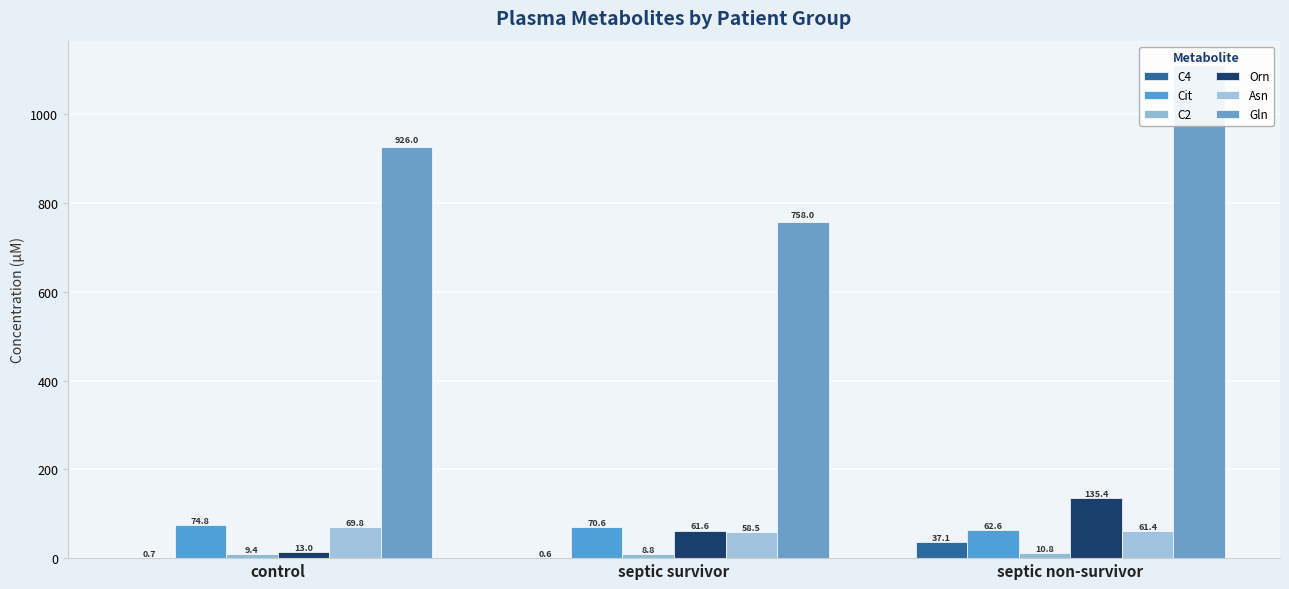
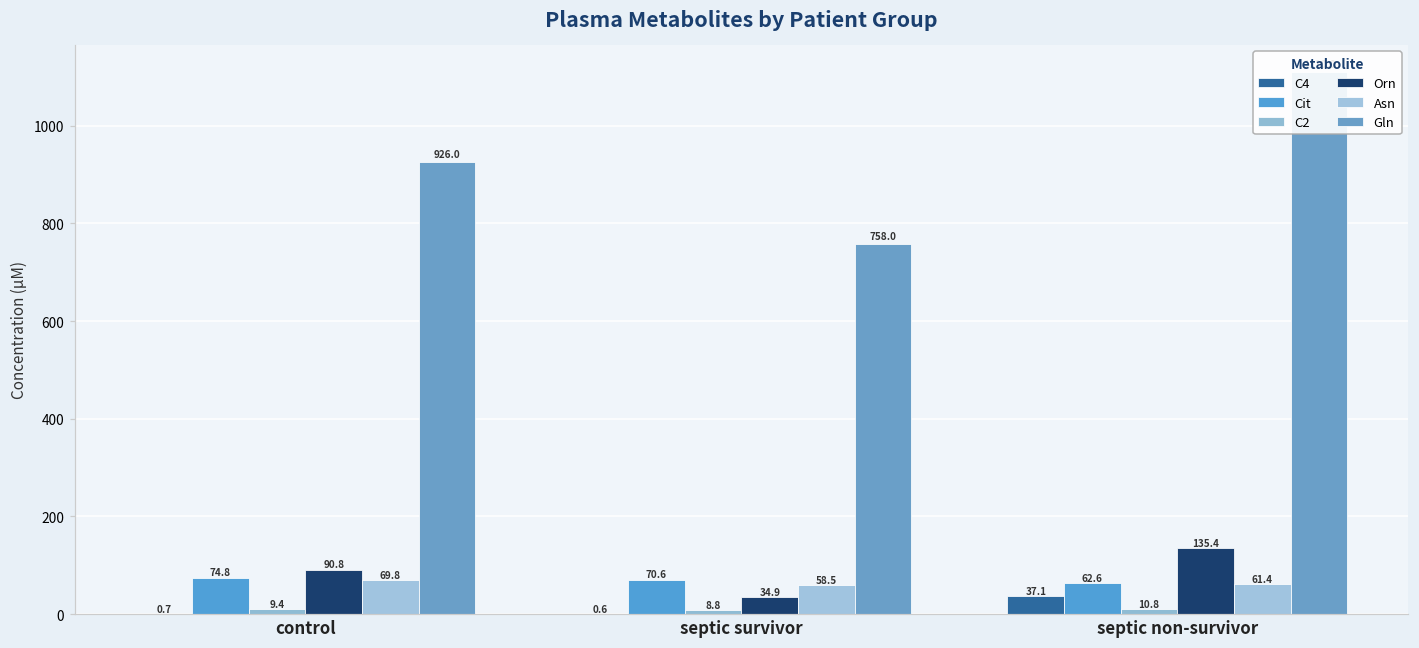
  {
    "C4": {
      "control": 0.7,
      "septic survivor": 0.6,
      "septic non-survivor": 37.1
    },
    "Orn": {
-     "control": 13.0,
-     "septic survivor": 61.6,
+     "control": 90.8,
+     "septic survivor": 34.9,
      "septic non-survivor": 135.4
    }
  }
